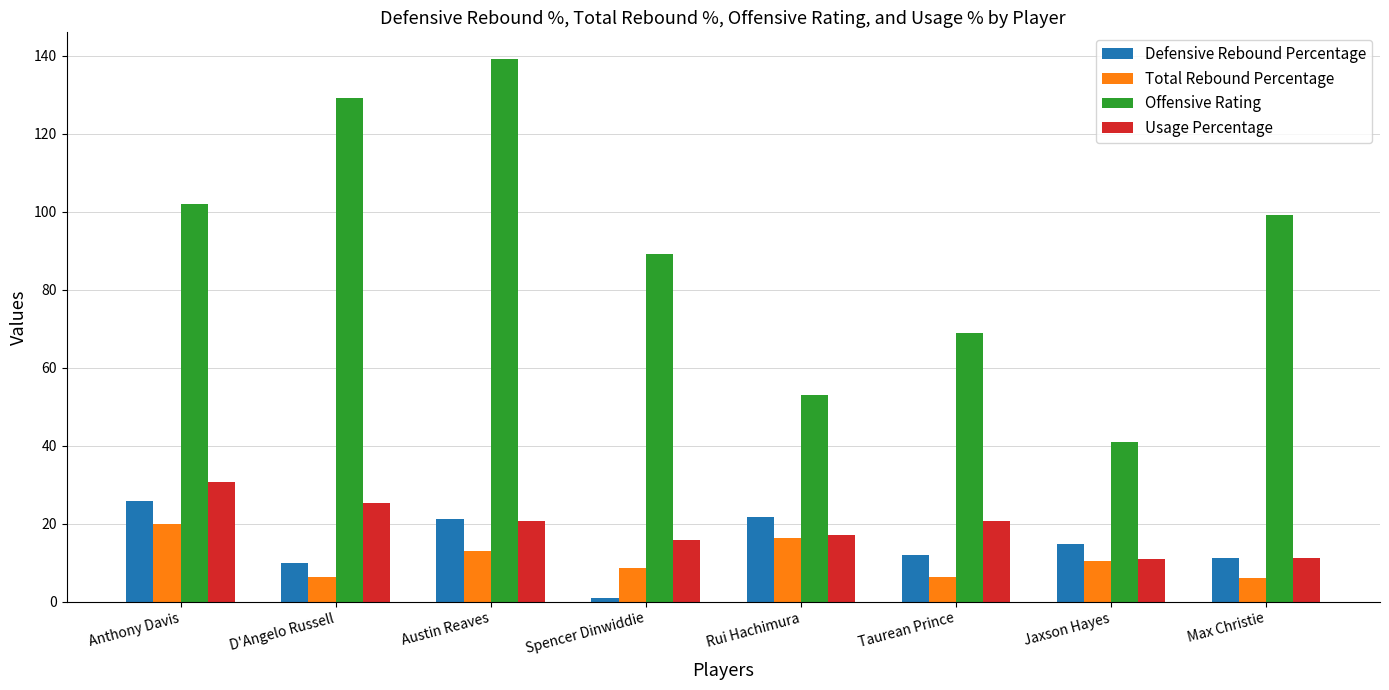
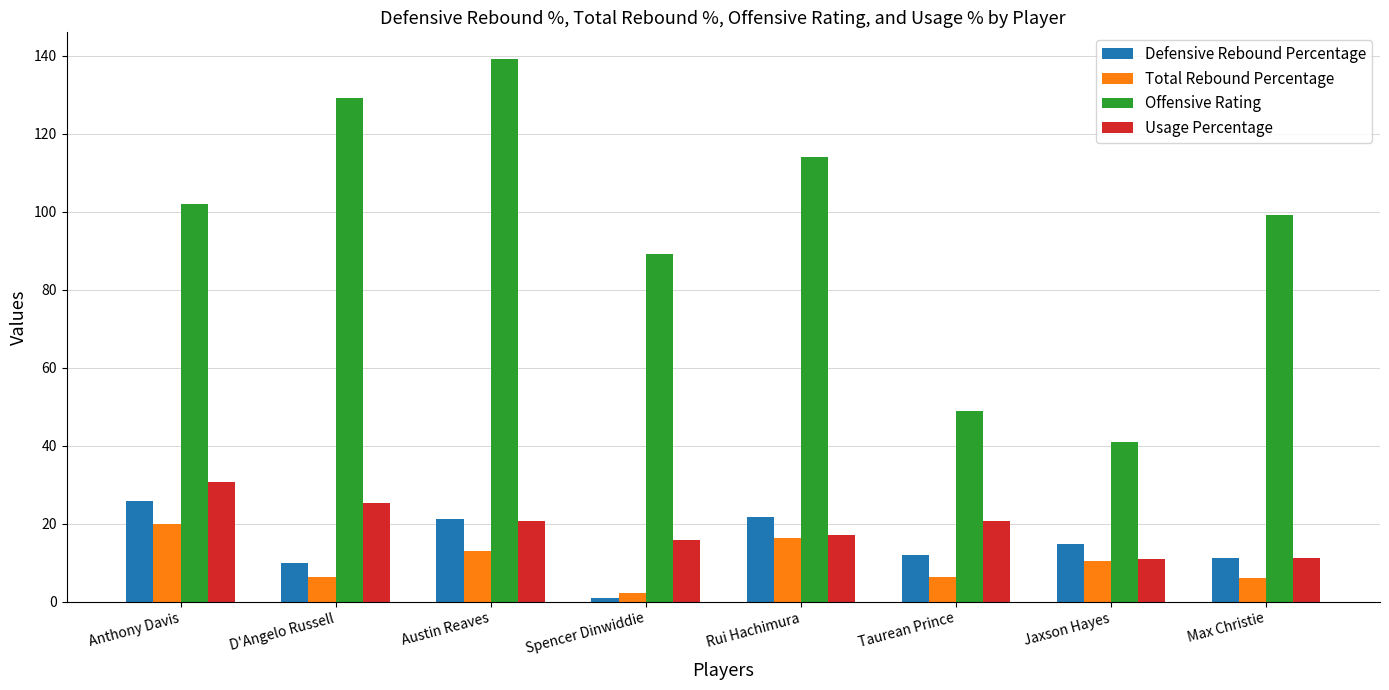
  {
    "Defensive Rebound Percentage": {
      "Anthony Davis": 26,
      "D'Angelo Russell": 10,
      "Austin Reaves": 21,
      "Spencer Dinwiddie": 1,
      "Rui Hachimura": 22,
      "Taurean Prince": 12,
      "Jaxson Hayes": 15,
      "Max Christie": 11
    },
    "Total Rebound Percentage": {
      "Anthony Davis": 20,
      "D'Angelo Russell": 6,
      "Austin Reaves": 13,
-     "Spencer Dinwiddie": 9,
+     "Spencer Dinwiddie": 2,
      "Rui Hachimura": 16,
      "Taurean Prince": 6,
      "Jaxson Hayes": 11,
      "Max Christie": 6
    },
    "Offensive Rating": {
      "Anthony Davis": 102,
      "D'Angelo Russell": 129,
      "Austin Reaves": 139,
      "Spencer Dinwiddie": 89,
-     "Rui Hachimura": 53,
-     "Taurean Prince": 69,
+     "Rui Hachimura": 114,
+     "Taurean Prince": 49,
      "Jaxson Hayes": 41,
      "Max Christie": 99
    },
    "Usage Percentage": {
      "Anthony Davis": 31,
      "D'Angelo Russell": 25,
      "Austin Reaves": 21,
      "Spencer Dinwiddie": 16,
      "Rui Hachimura": 17,
      "Taurean Prince": 21,
      "Jaxson Hayes": 11,
      "Max Christie": 11
    }
  }
